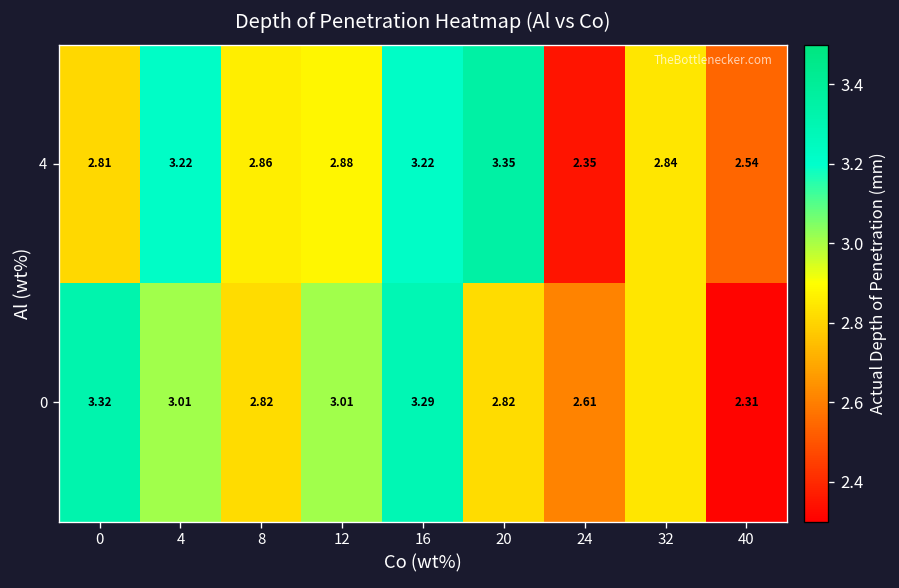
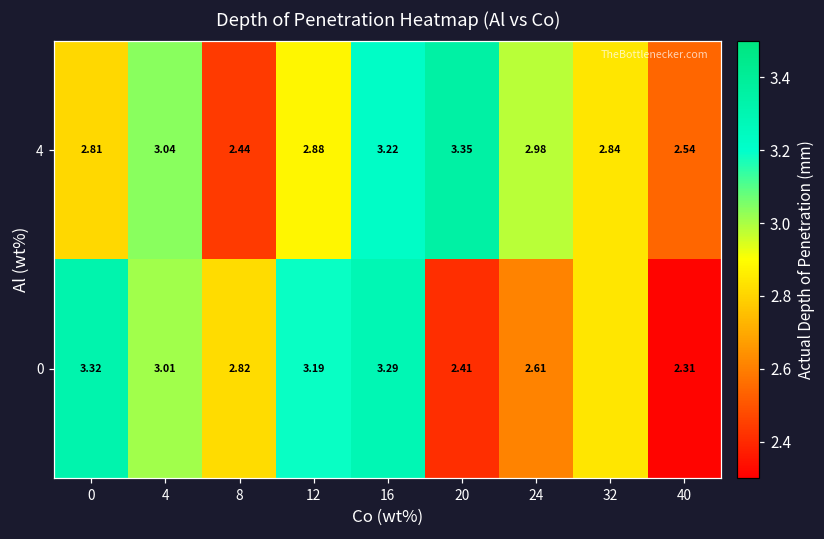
  {
    "4": {
      "0": 2.81,
-     "4": 3.22,
-     "8": 2.86,
+     "4": 3.04,
+     "8": 2.44,
      "12": 2.88,
      "16": 3.22,
      "20": 3.35,
-     "24": 2.35,
+     "24": 2.98,
      "32": 2.84
    },
    "0": {
      "0": 3.32,
      "4": 3.01,
      "8": 2.82,
-     "12": 3.01,
+     "12": 3.19,
      "16": 3.29,
-     "20": 2.82,
+     "20": 2.41,
      "24": 2.61,
      "40": 2.31
    }
  }
